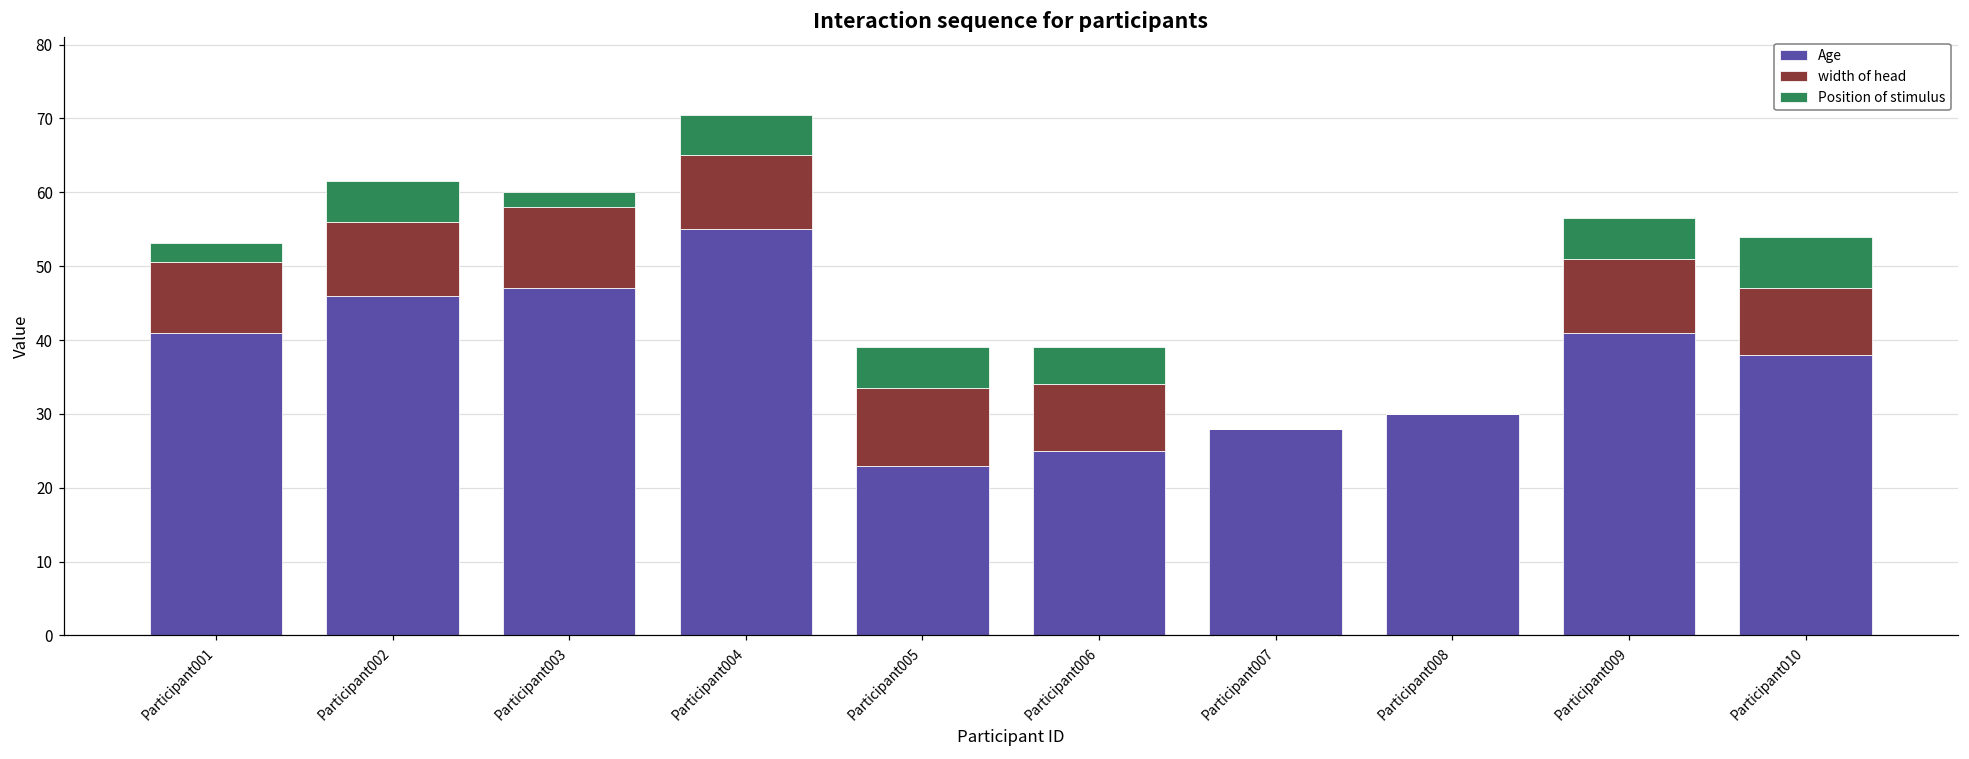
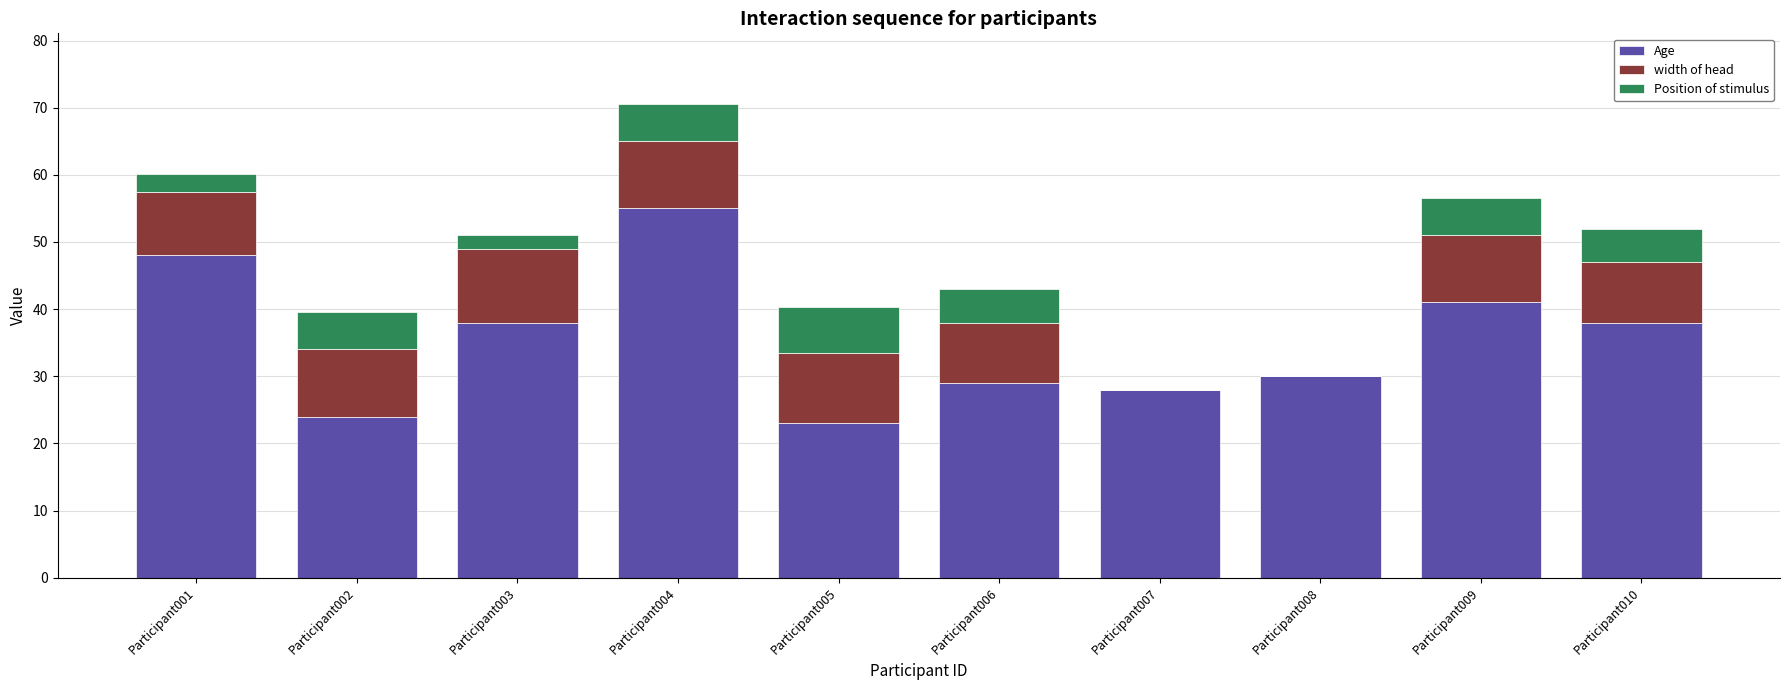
  {
    "Age": {
-     "Participant001": 41,
-     "Participant002": 46,
-     "Participant003": 47,
+     "Participant001": 48,
+     "Participant002": 24,
+     "Participant003": 38,
      "Participant004": 55,
      "Participant005": 23,
-     "Participant006": 25,
+     "Participant006": 29,
      "Participant007": 28,
      "Participant008": 30,
      "Participant009": 41,
      "Participant010": 38
    },
    "width of head": {
      "Participant001": 10,
      "Participant002": 10,
      "Participant003": 11,
      "Participant004": 10,
      "Participant005": 11,
      "Participant006": 9,
      "Participant007": 0,
      "Participant008": 0,
      "Participant009": 10,
      "Participant010": 9
    },
    "Position of stimulus": {
      "Participant001": 3,
      "Participant002": 6,
      "Participant003": 2,
      "Participant004": 6,
-     "Participant005": 6,
+     "Participant005": 7,
      "Participant006": 5,
      "Participant007": 0,
      "Participant008": 0,
      "Participant009": 6,
-     "Participant010": 7
+     "Participant010": 5
    }
  }
